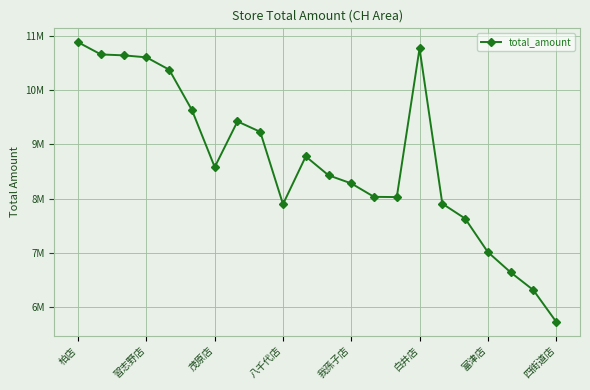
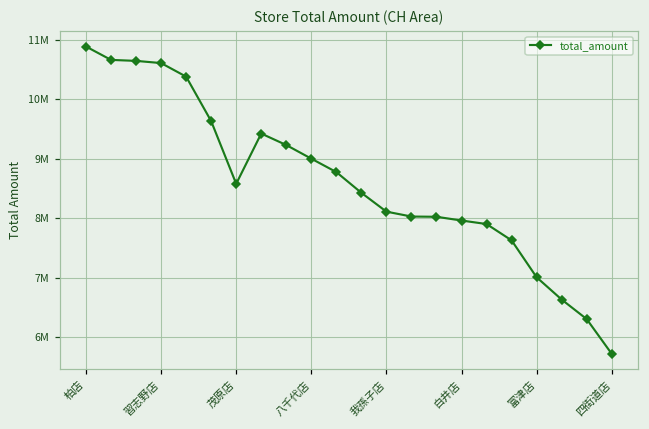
  {
    "柏店": 10900000,
    "習志野店": 10600000,
    "茂原店": 8600000,
-   "八千代店": 7900000,
-   "我孫子店": 8300000,
-   "白井店": 10800000,
+   "八千代店": 9000000,
+   "我孫子店": 8100000,
+   "白井店": 8000000,
    "富津店": 7000000,
    "四街道店": 5700000
  }
